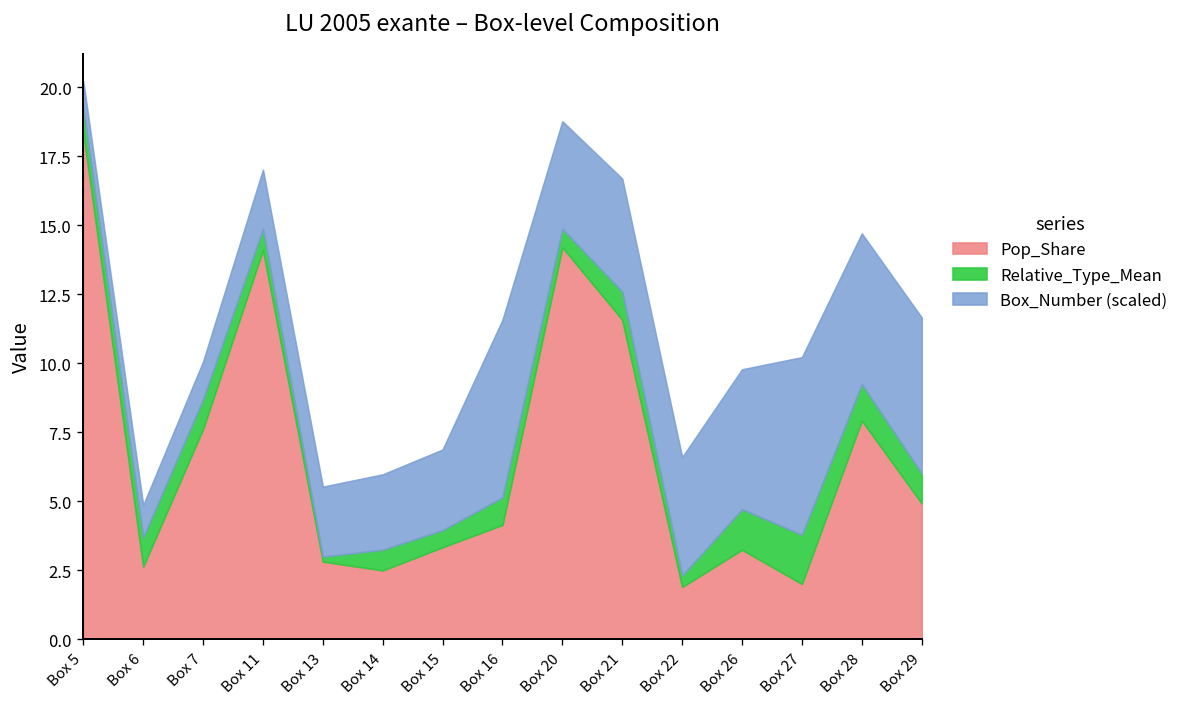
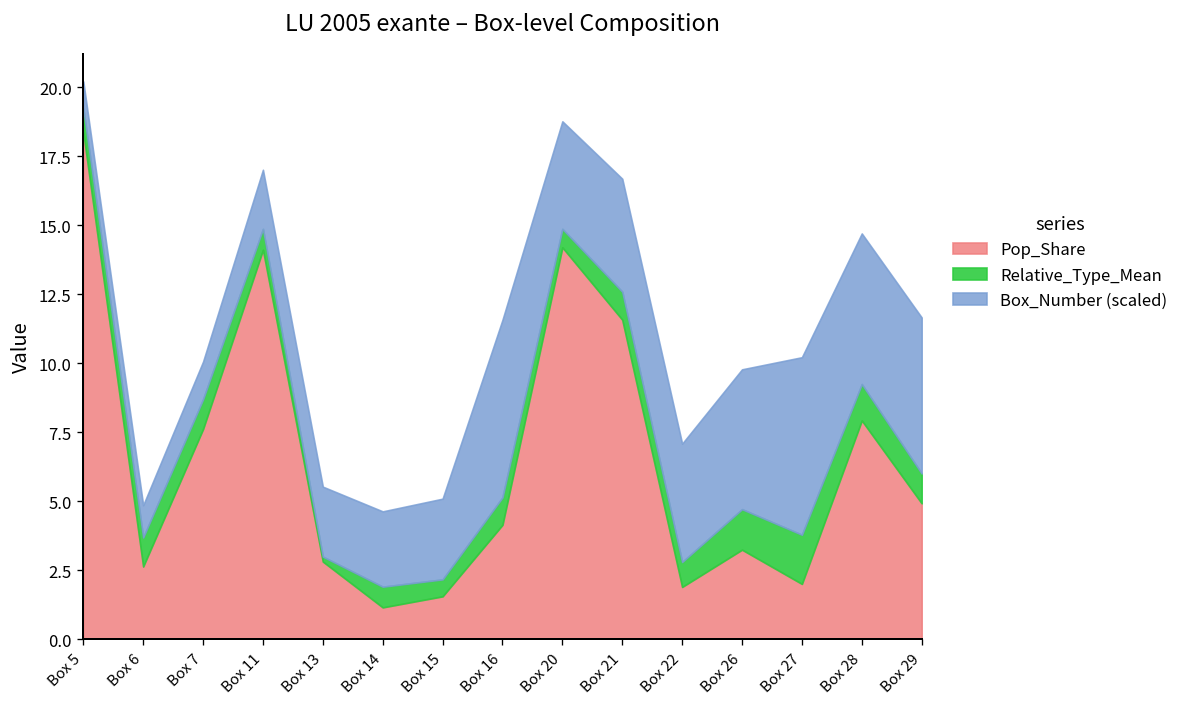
  {
    "Pop_Share": {
      "Box 5": 18.4,
      "Box 6": 2.6,
      "Box 7": 7.6,
      "Box 11": 14.1,
      "Box 13": 2.8,
-     "Box 14": 2.5,
-     "Box 15": 3.3,
+     "Box 14": 1.2,
+     "Box 15": 1.6,
      "Box 16": 4.2,
      "Box 20": 14.2,
      "Box 21": 11.6,
      "Box 22": 1.9,
      "Box 26": 3.3,
      "Box 27": 2.0,
      "Box 28": 7.9,
      "Box 29": 4.9
    },
    "Relative_Type_Mean": {
      "Box 5": 0.9,
      "Box 6": 1.1,
      "Box 7": 1.1,
      "Box 11": 0.8,
      "Box 13": 0.2,
      "Box 14": 0.8,
      "Box 15": 0.6,
      "Box 16": 1.0,
      "Box 20": 0.7,
      "Box 21": 1.0,
-     "Box 22": 0.4,
+     "Box 22": 0.9,
      "Box 26": 1.5,
      "Box 27": 1.8,
      "Box 28": 1.3,
      "Box 29": 1.1
    },
    "Box_Number (scaled)": {
      "Box 5": 1.0,
      "Box 6": 1.2,
      "Box 7": 1.4,
      "Box 11": 2.1,
      "Box 13": 2.5,
      "Box 14": 2.7,
      "Box 15": 2.9,
      "Box 16": 6.4,
      "Box 20": 3.9,
      "Box 21": 4.1,
      "Box 22": 4.3,
      "Box 26": 5.1,
      "Box 27": 6.4,
      "Box 28": 5.5,
      "Box 29": 5.7
    }
  }
